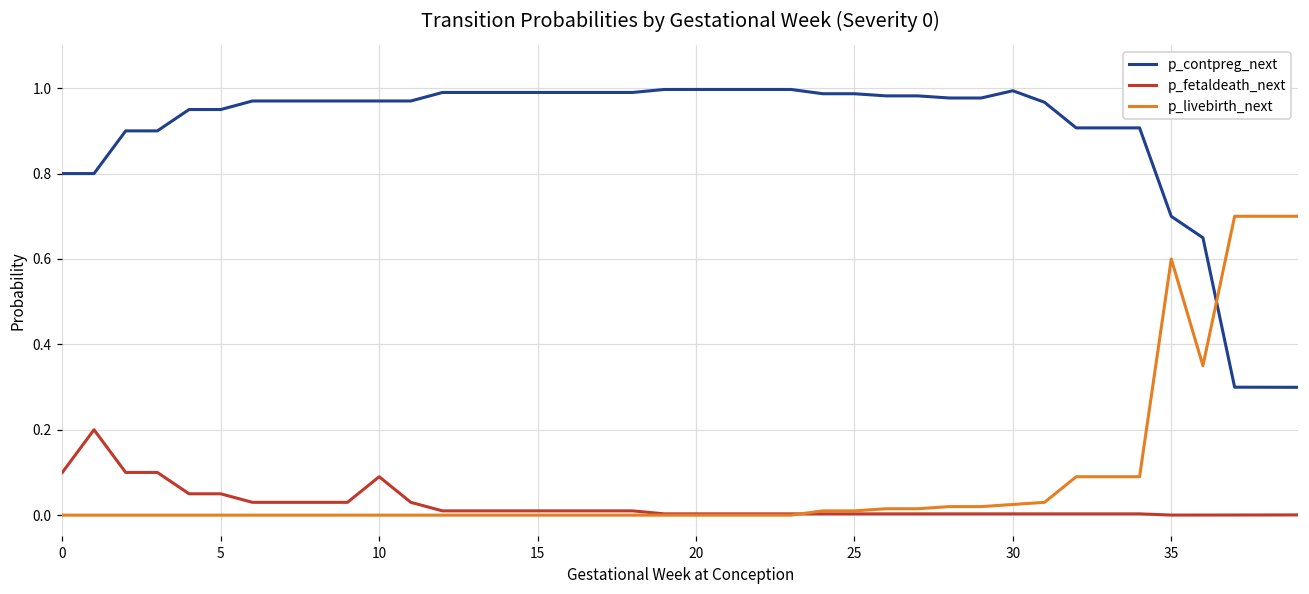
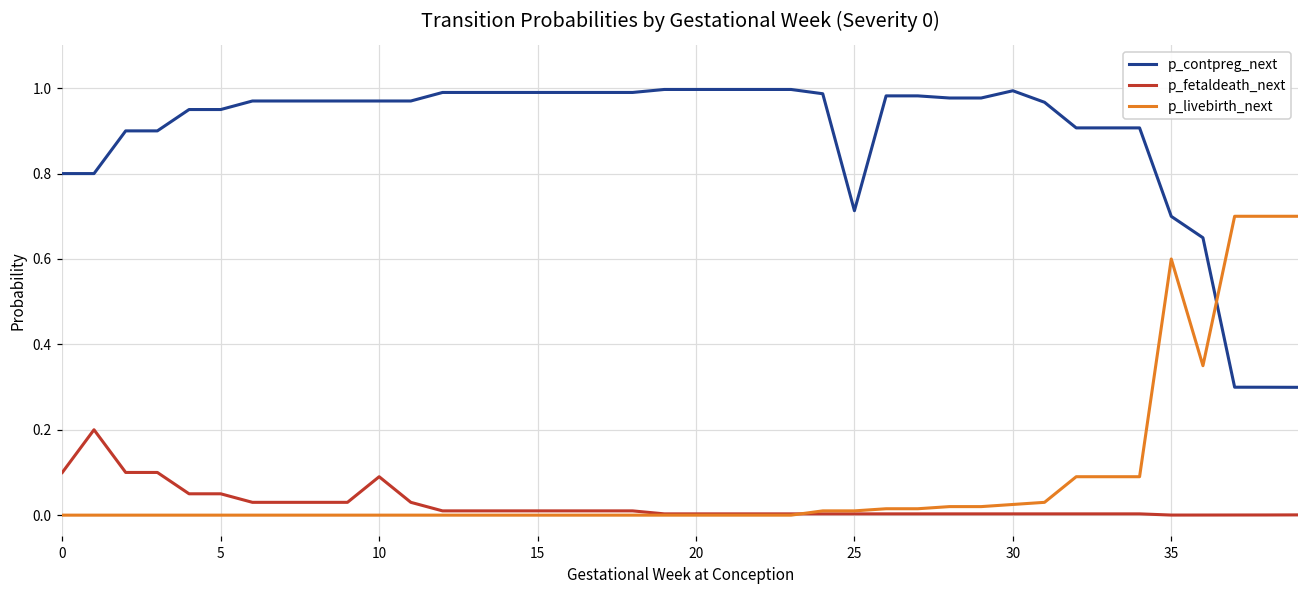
  {
    "p_contpreg_next": {
      "0": 0.80,
      "5": 0.95,
      "10": 0.97,
      "15": 0.99,
      "20": 1.00,
-     "25": 0.99,
+     "25": 0.71,
      "30": 0.99,
      "35": 0.70
    },
    "p_fetaldeath_next": {
      "0": 0.10,
      "5": 0.05,
      "10": 0.09,
      "15": 0.01,
      "25": 0.00,
      "30": 0.00,
      "35": 0.00
    },
    "p_livebirth_next": {
      "0": 0.00,
      "5": 0.00,
      "10": 0.00,
      "15": 0.00,
      "25": 0.01,
      "30": 0.03,
      "35": 0.60
    }
  }
